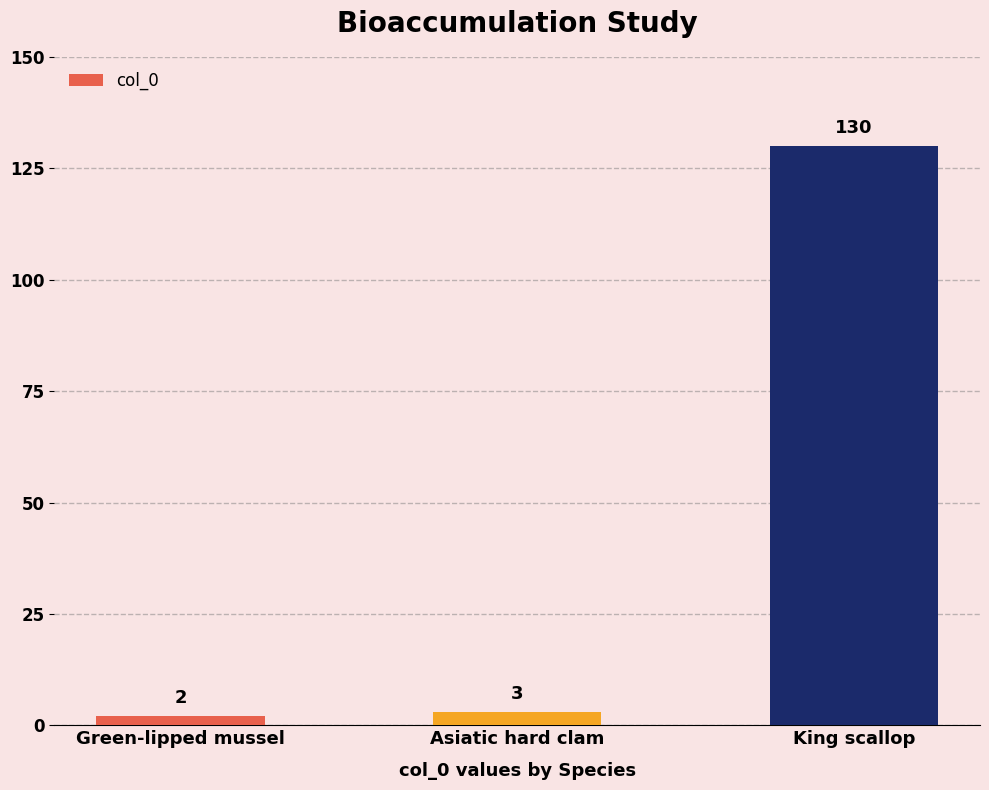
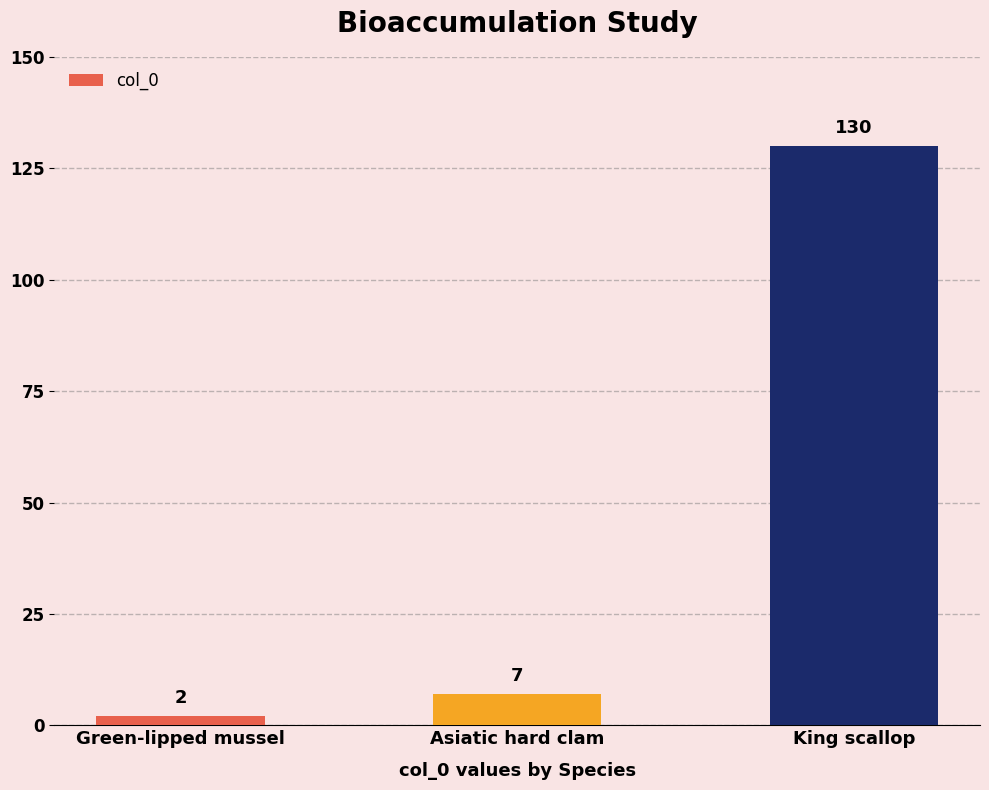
  {
    "Green-lipped mussel": 2,
-   "Asiatic hard clam": 3,
+   "Asiatic hard clam": 7,
    "King scallop": 130
  }
